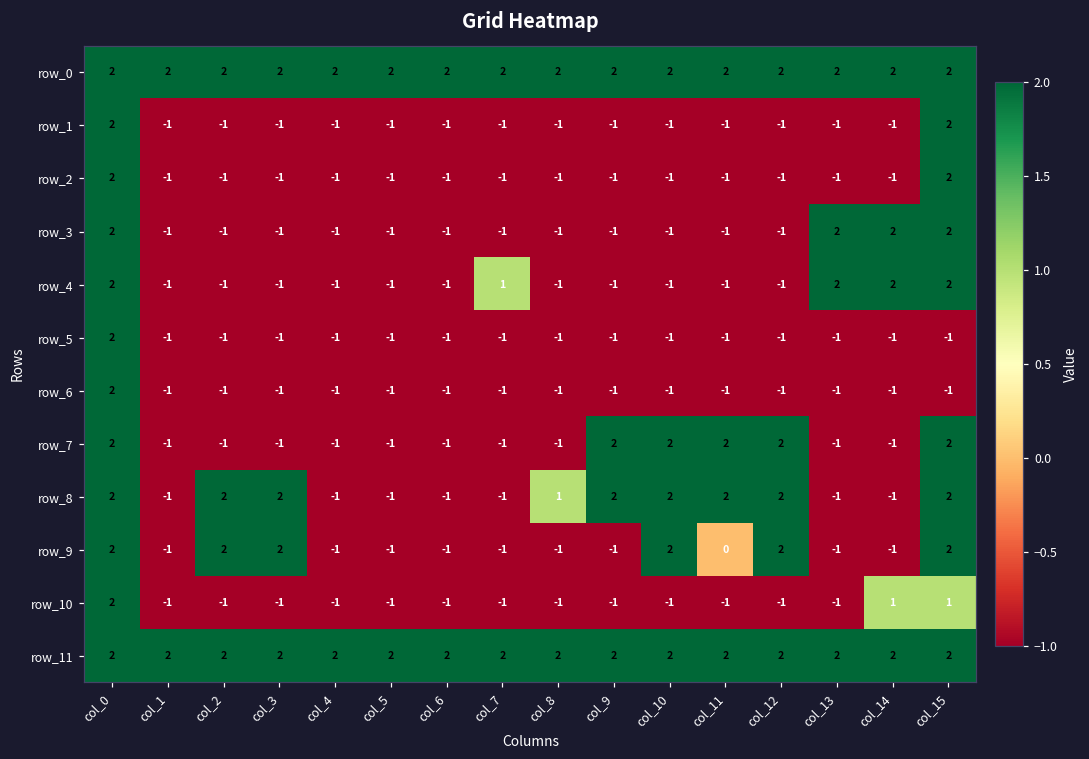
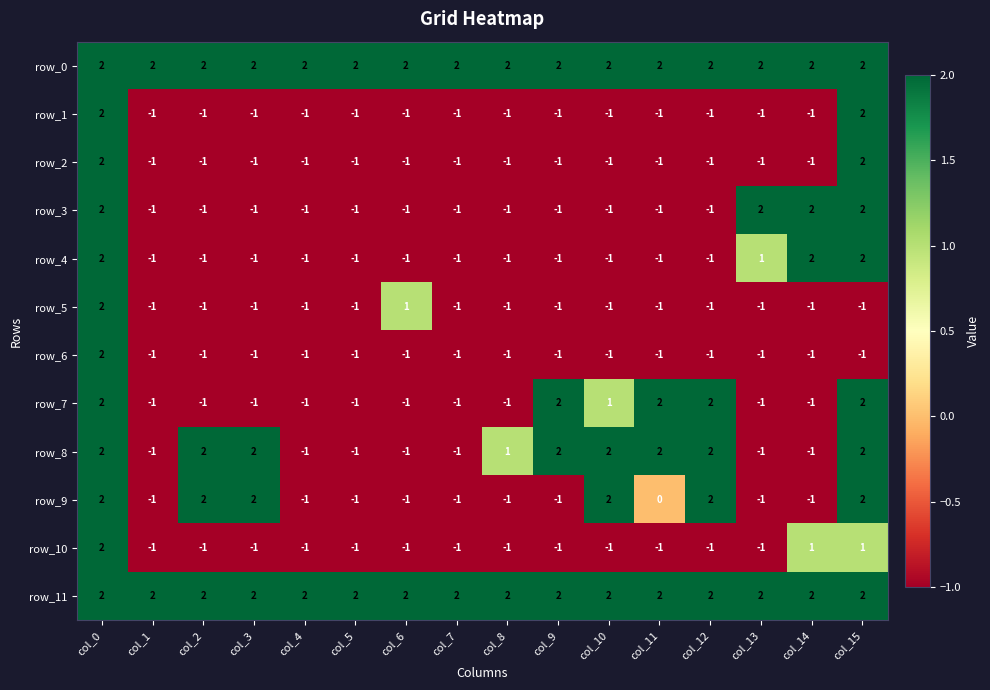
  {
    "row_0": {
      "col_0": 2,
      "col_1": 2,
      "col_2": 2,
      "col_3": 2,
      "col_4": 2,
      "col_5": 2,
      "col_6": 2,
      "col_7": 2,
      "col_8": 2,
      "col_9": 2,
      "col_10": 2,
      "col_11": 2,
      "col_12": 2,
      "col_13": 2,
      "col_14": 2,
      "col_15": 2
    },
    "row_1": {
      "col_0": 2,
      "col_1": -1,
      "col_2": -1,
      "col_3": -1,
      "col_4": -1,
      "col_5": -1,
      "col_6": -1,
      "col_7": -1,
      "col_8": -1,
      "col_9": -1,
      "col_10": -1,
      "col_11": -1,
      "col_12": -1,
      "col_13": -1,
      "col_14": -1,
      "col_15": 2
    },
    "row_2": {
      "col_0": 2,
      "col_1": -1,
      "col_2": -1,
      "col_3": -1,
      "col_4": -1,
      "col_5": -1,
      "col_6": -1,
      "col_7": -1,
      "col_8": -1,
      "col_9": -1,
      "col_10": -1,
      "col_11": -1,
      "col_12": -1,
      "col_13": -1,
      "col_14": -1,
      "col_15": 2
    },
    "row_3": {
      "col_0": 2,
      "col_1": -1,
      "col_2": -1,
      "col_3": -1,
      "col_4": -1,
      "col_5": -1,
      "col_6": -1,
      "col_7": -1,
      "col_8": -1,
      "col_9": -1,
      "col_10": -1,
      "col_11": -1,
      "col_12": -1,
      "col_13": 2,
      "col_14": 2,
      "col_15": 2
    },
    "row_4": {
      "col_0": 2,
      "col_1": -1,
      "col_2": -1,
      "col_3": -1,
      "col_4": -1,
      "col_5": -1,
      "col_6": -1,
-     "col_7": 1,
+     "col_7": -1,
      "col_8": -1,
      "col_9": -1,
      "col_10": -1,
      "col_11": -1,
      "col_12": -1,
-     "col_13": 2,
+     "col_13": 1,
      "col_14": 2,
      "col_15": 2
    },
    "row_5": {
      "col_0": 2,
      "col_1": -1,
      "col_2": -1,
      "col_3": -1,
      "col_4": -1,
      "col_5": -1,
-     "col_6": -1,
+     "col_6": 1,
      "col_7": -1,
      "col_8": -1,
      "col_9": -1,
      "col_10": -1,
      "col_11": -1,
      "col_12": -1,
      "col_13": -1,
      "col_14": -1,
      "col_15": -1
    },
    "row_6": {
      "col_0": 2,
      "col_1": -1,
      "col_2": -1,
      "col_3": -1,
      "col_4": -1,
      "col_5": -1,
      "col_6": -1,
      "col_7": -1,
      "col_8": -1,
      "col_9": -1,
      "col_10": -1,
      "col_11": -1,
      "col_12": -1,
      "col_13": -1,
      "col_14": -1,
      "col_15": -1
    },
    "row_7": {
      "col_0": 2,
      "col_1": -1,
      "col_2": -1,
      "col_3": -1,
      "col_4": -1,
      "col_5": -1,
      "col_6": -1,
      "col_7": -1,
      "col_8": -1,
      "col_9": 2,
-     "col_10": 2,
+     "col_10": 1,
      "col_11": 2,
      "col_12": 2,
      "col_13": -1,
      "col_14": -1,
      "col_15": 2
    },
    "row_8": {
      "col_0": 2,
      "col_1": -1,
      "col_2": 2,
      "col_3": 2,
      "col_4": -1,
      "col_5": -1,
      "col_6": -1,
      "col_7": -1,
      "col_8": 1,
      "col_9": 2,
      "col_10": 2,
      "col_11": 2,
      "col_12": 2,
      "col_13": -1,
      "col_14": -1,
      "col_15": 2
    },
    "row_9": {
      "col_0": 2,
      "col_1": -1,
      "col_2": 2,
      "col_3": 2,
      "col_4": -1,
      "col_5": -1,
      "col_6": -1,
      "col_7": -1,
      "col_8": -1,
      "col_9": -1,
      "col_10": 2,
      "col_11": 0,
      "col_12": 2,
      "col_13": -1,
      "col_14": -1,
      "col_15": 2
    },
    "row_10": {
      "col_0": 2,
      "col_1": -1,
      "col_2": -1,
      "col_3": -1,
      "col_4": -1,
      "col_5": -1,
      "col_6": -1,
      "col_7": -1,
      "col_8": -1,
      "col_9": -1,
      "col_10": -1,
      "col_11": -1,
      "col_12": -1,
      "col_13": -1,
      "col_14": 1,
      "col_15": 1
    },
    "row_11": {
      "col_0": 2,
      "col_1": 2,
      "col_2": 2,
      "col_3": 2,
      "col_4": 2,
      "col_5": 2,
      "col_6": 2,
      "col_7": 2,
      "col_8": 2,
      "col_9": 2,
      "col_10": 2,
      "col_11": 2,
      "col_12": 2,
      "col_13": 2,
      "col_14": 2,
      "col_15": 2
    }
  }
